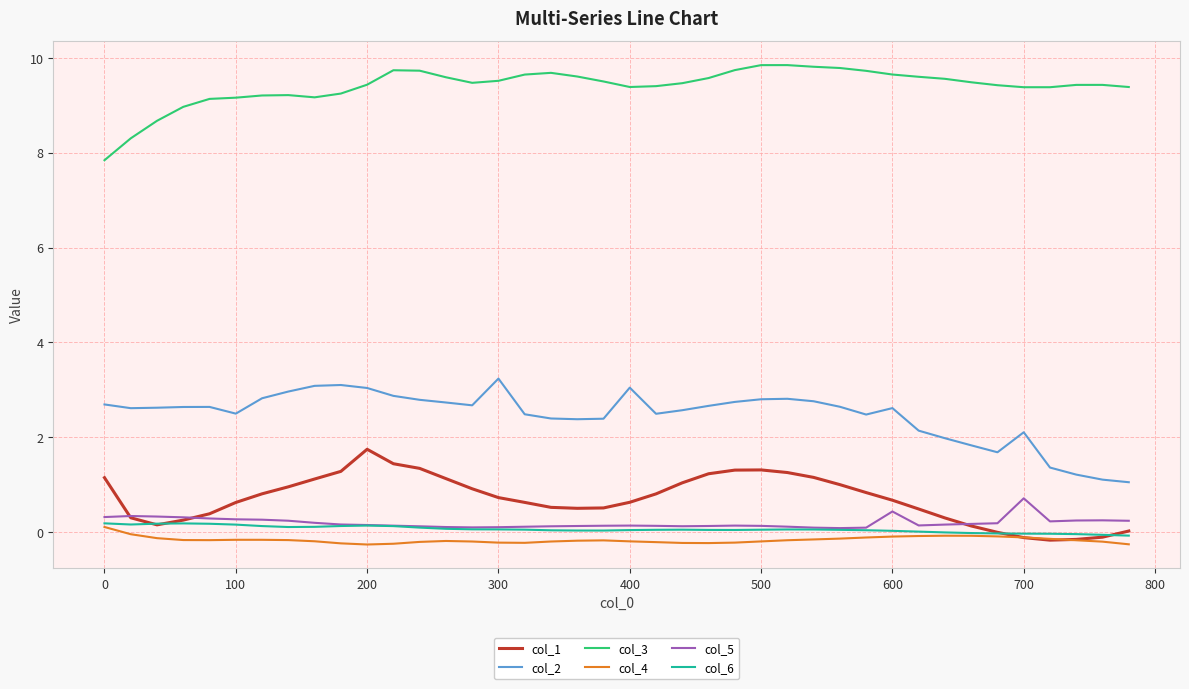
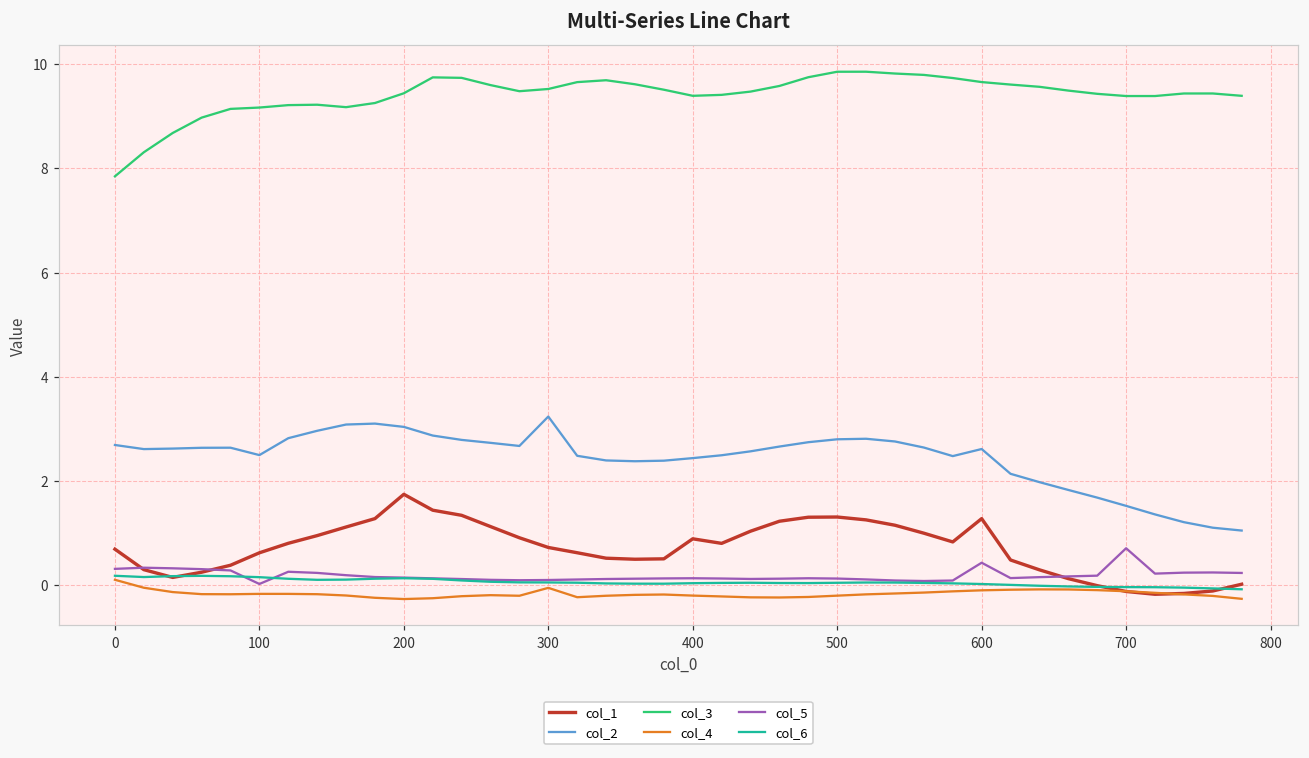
  {
    "col_1": {
-     "0": 1.1,
+     "0": 0.7,
      "100": 0.6,
      "200": 1.7,
      "300": 0.7,
-     "400": 0.6,
+     "400": 0.9,
      "500": 1.3,
-     "600": 0.7
+     "600": 1.3
    },
    "col_2": {
      "0": 2.7,
      "100": 2.5,
      "200": 3.0,
      "300": 3.2,
-     "400": 3.0,
+     "400": 2.4,
      "500": 2.8,
      "600": 2.6,
-     "700": 2.1
+     "700": 1.5
    },
    "col_4": {
      "0": 0.1,
      "100": -0.2,
      "200": -0.3,
-     "300": -0.2,
+     "300": 0.0,
      "400": -0.2,
      "500": -0.2,
      "600": -0.1
    },
    "col_5": {
      "0": 0.3,
-     "100": 0.3,
+     "100": 0.0,
      "400": 0.1,
      "500": 0.1,
      "600": 0.4,
      "700": 0.7
    }
  }
